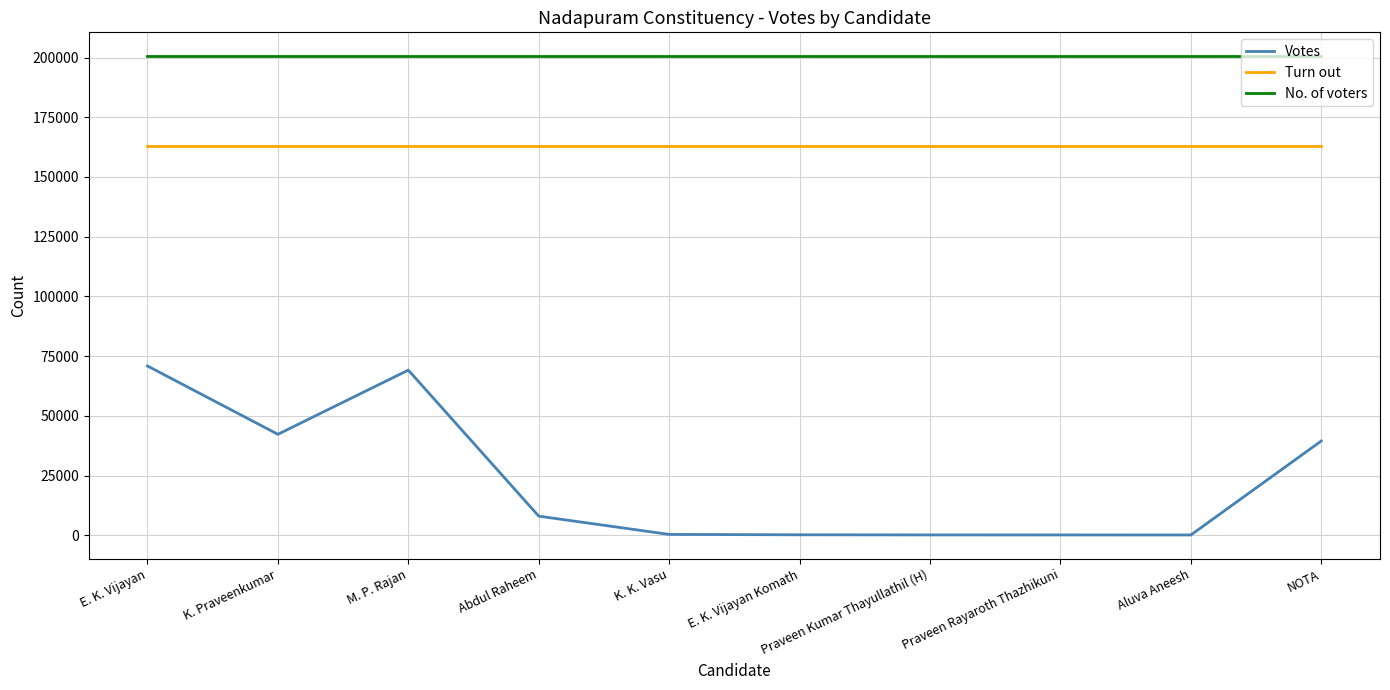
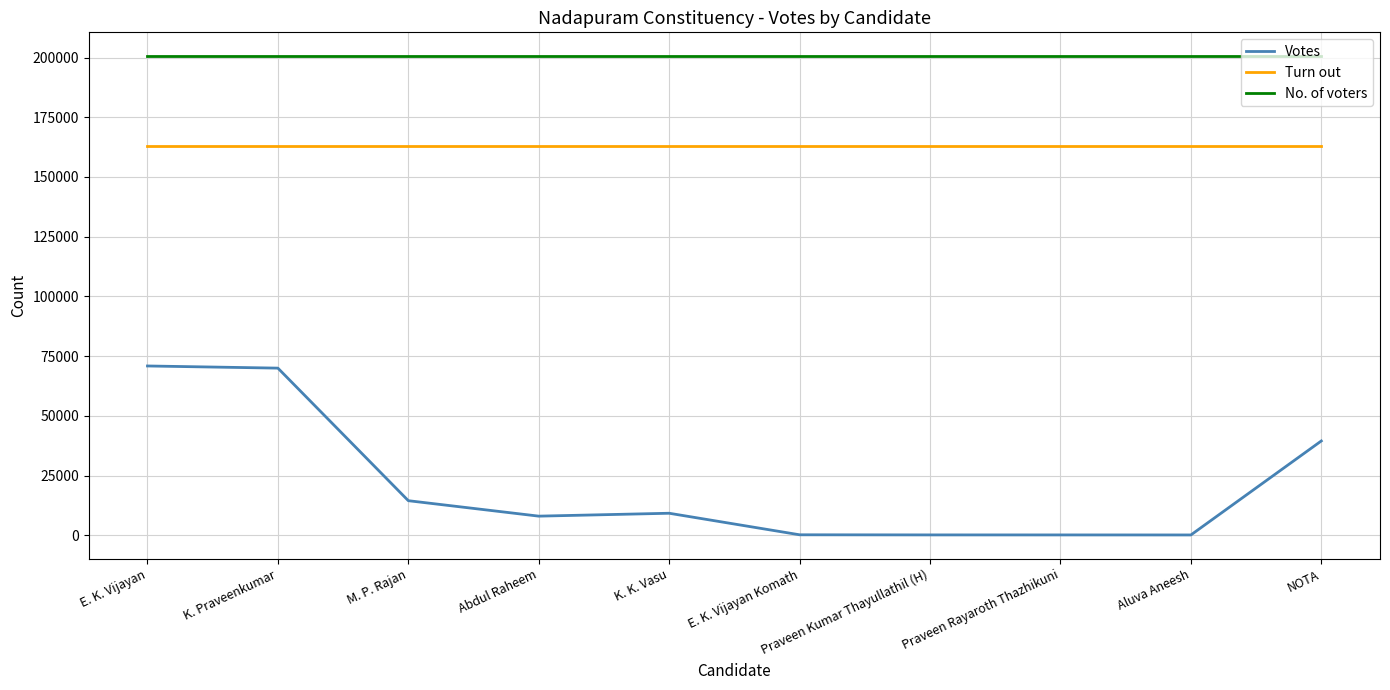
  {
    "Votes": {
      "E. K. Vijayan": 71000,
-     "K. Praveenkumar": 42000,
-     "M. P. Rajan": 69000,
+     "K. Praveenkumar": 70000,
+     "M. P. Rajan": 14000,
      "Abdul Raheem": 8000,
-     "K. K. Vasu": 0,
+     "K. K. Vasu": 9000,
      "E. K. Vijayan Komath": 0,
      "Praveen Kumar Thayullathil (H)": 0,
      "Praveen Rayaroth Thazhikuni": 0,
      "Aluva Aneesh": 0,
      "NOTA": 39000
    },
    "Turn out": {
      "E. K. Vijayan": 163000,
      "K. Praveenkumar": 163000,
      "M. P. Rajan": 163000,
      "Abdul Raheem": 163000,
      "K. K. Vasu": 163000,
      "E. K. Vijayan Komath": 163000,
      "Praveen Kumar Thayullathil (H)": 163000,
      "Praveen Rayaroth Thazhikuni": 163000,
      "Aluva Aneesh": 163000,
      "NOTA": 163000
    },
    "No. of voters": {
      "E. K. Vijayan": 201000,
      "K. Praveenkumar": 201000,
      "M. P. Rajan": 201000,
      "Abdul Raheem": 201000,
      "K. K. Vasu": 201000,
      "E. K. Vijayan Komath": 201000,
      "Praveen Kumar Thayullathil (H)": 201000,
      "Praveen Rayaroth Thazhikuni": 201000,
      "Aluva Aneesh": 201000
    }
  }
